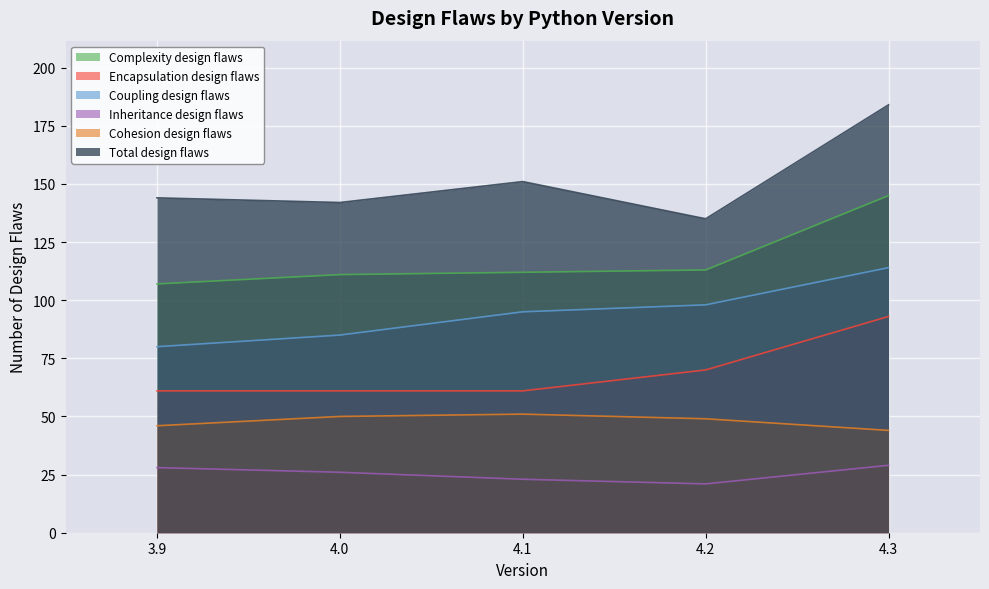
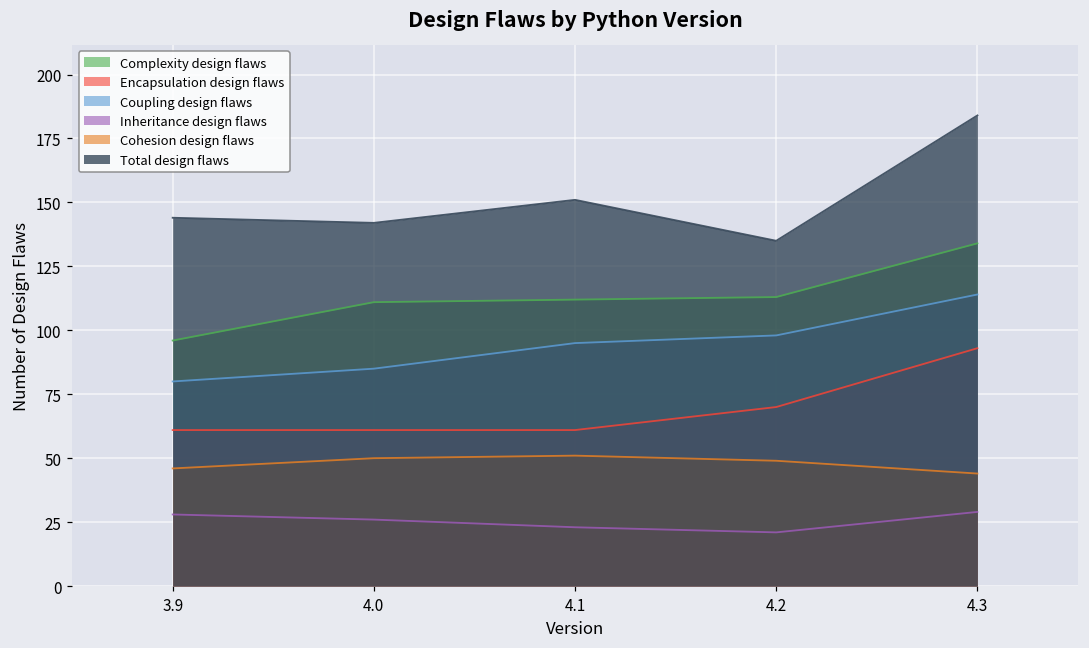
  {
    "Complexity design flaws": {
-     "3.9": 107,
+     "3.9": 96,
      "4.0": 111,
      "4.1": 112,
      "4.2": 113,
-     "4.3": 145
+     "4.3": 134
    },
    "Coupling design flaws": {
      "3.9": 80,
      "4.0": 85,
      "4.1": 95,
      "4.2": 98,
      "4.3": 114
    },
    "Inheritance design flaws": {
      "3.9": 28,
      "4.0": 26,
      "4.1": 23,
      "4.2": 21,
      "4.3": 29
    },
    "Total design flaws": {
      "3.9": 144,
      "4.0": 142,
      "4.1": 151,
      "4.2": 135,
      "4.3": 184
    }
  }
